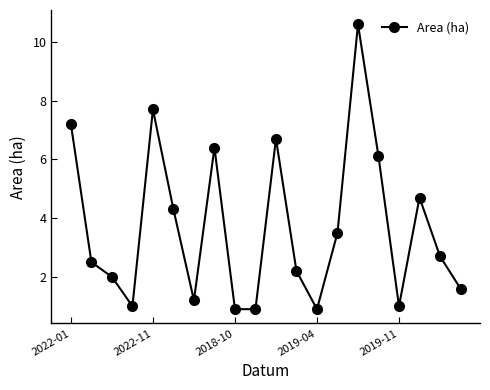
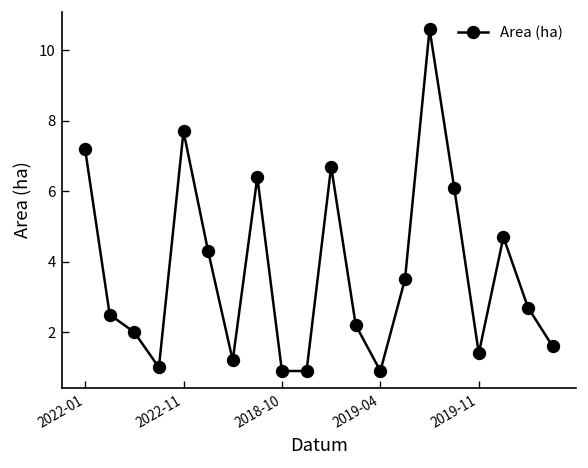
  {
    "2022-01": 7.2,
    "2022-11": 7.7,
    "2018-10": 0.9,
    "2019-04": 0.9,
-   "2019-11": 1.0
+   "2019-11": 1.4
  }
